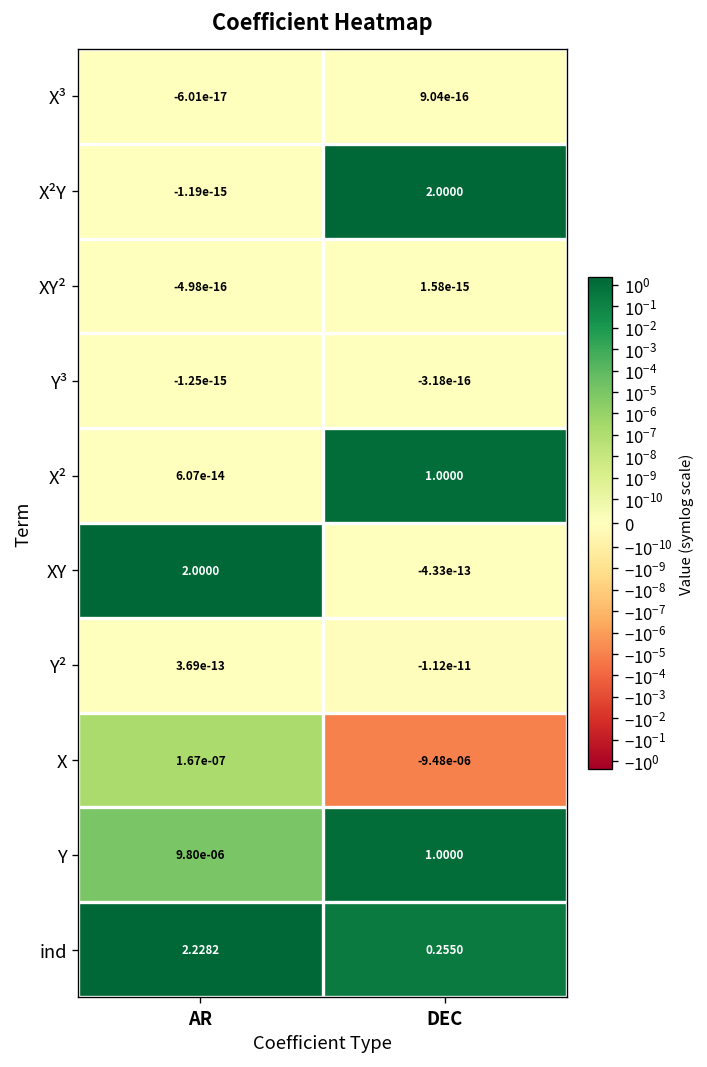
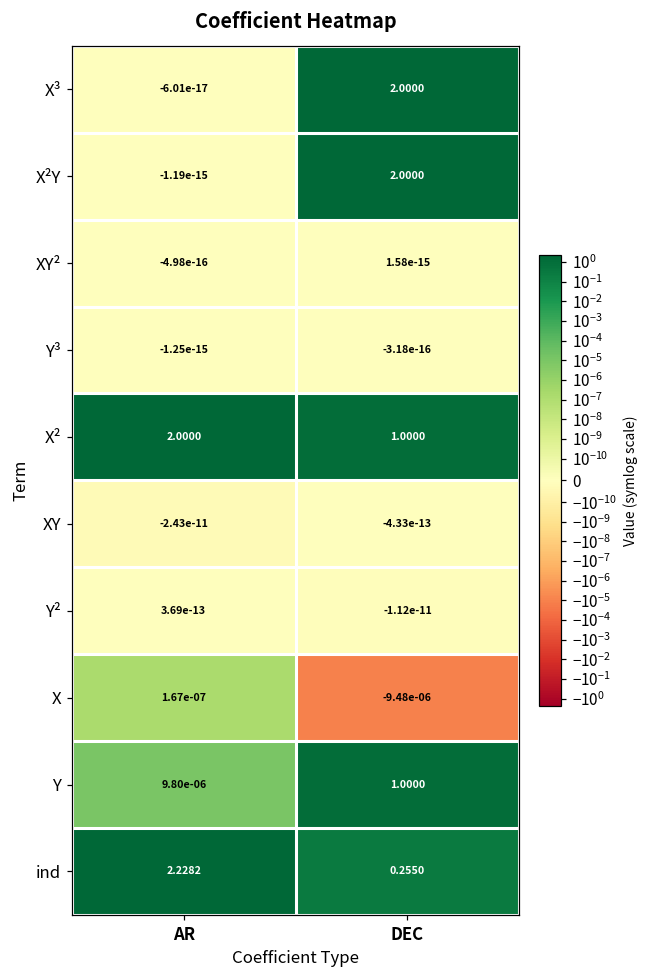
  {
    "X³": {
      "AR": "-6.01e-17",
-     "DEC": "9.04e-16"
+     "DEC": "2.0000"
    },
    "X²Y": {
      "AR": "-1.19e-15",
      "DEC": "2.0000"
    },
    "XY²": {
      "AR": "-4.98e-16",
      "DEC": "1.58e-15"
    },
    "Y³": {
      "AR": "-1.25e-15",
      "DEC": "-3.18e-16"
    },
    "X²": {
-     "AR": "6.07e-14",
+     "AR": "2.0000",
      "DEC": "1.0000"
    },
    "XY": {
-     "AR": "2.0000",
+     "AR": "-2.43e-11",
      "DEC": "-4.33e-13"
    },
    "Y²": {
      "AR": "3.69e-13",
      "DEC": "-1.12e-11"
    },
    "X": {
      "AR": "1.67e-07",
      "DEC": "-9.48e-06"
    },
    "Y": {
      "AR": "9.80e-06",
      "DEC": "1.0000"
    },
    "ind": {
      "AR": "2.2282",
      "DEC": "0.2550"
    }
  }
